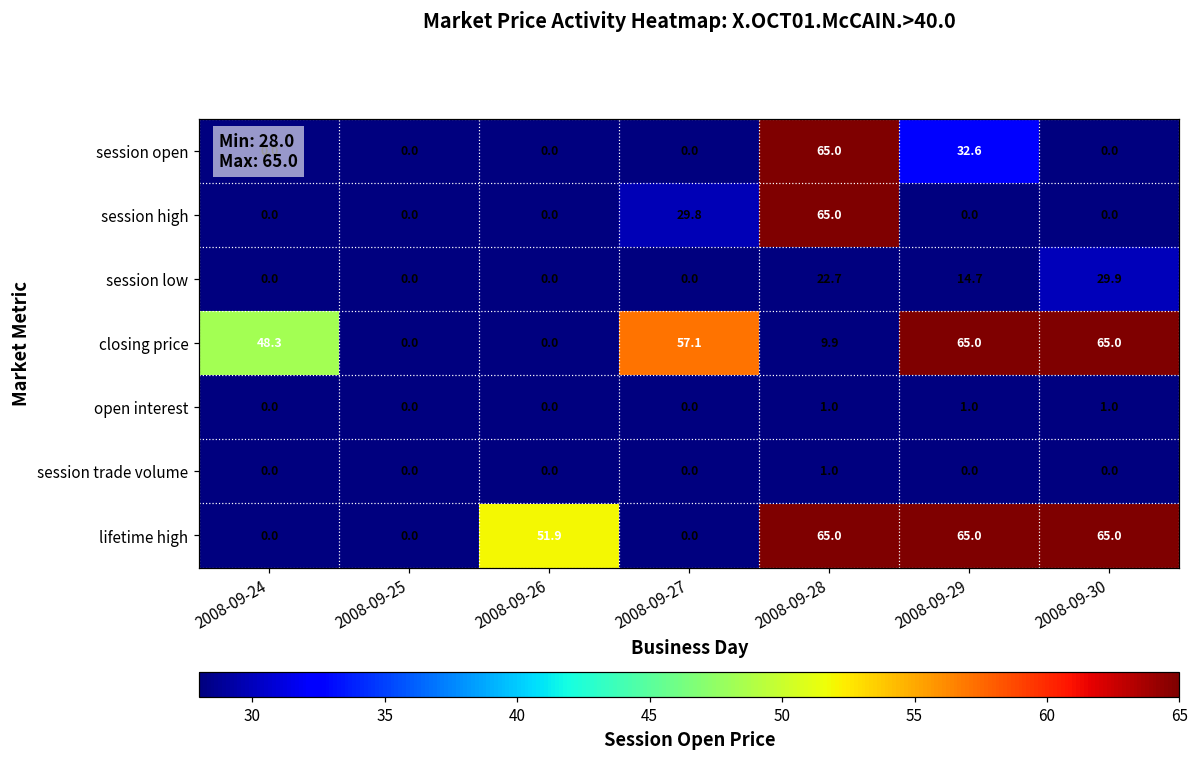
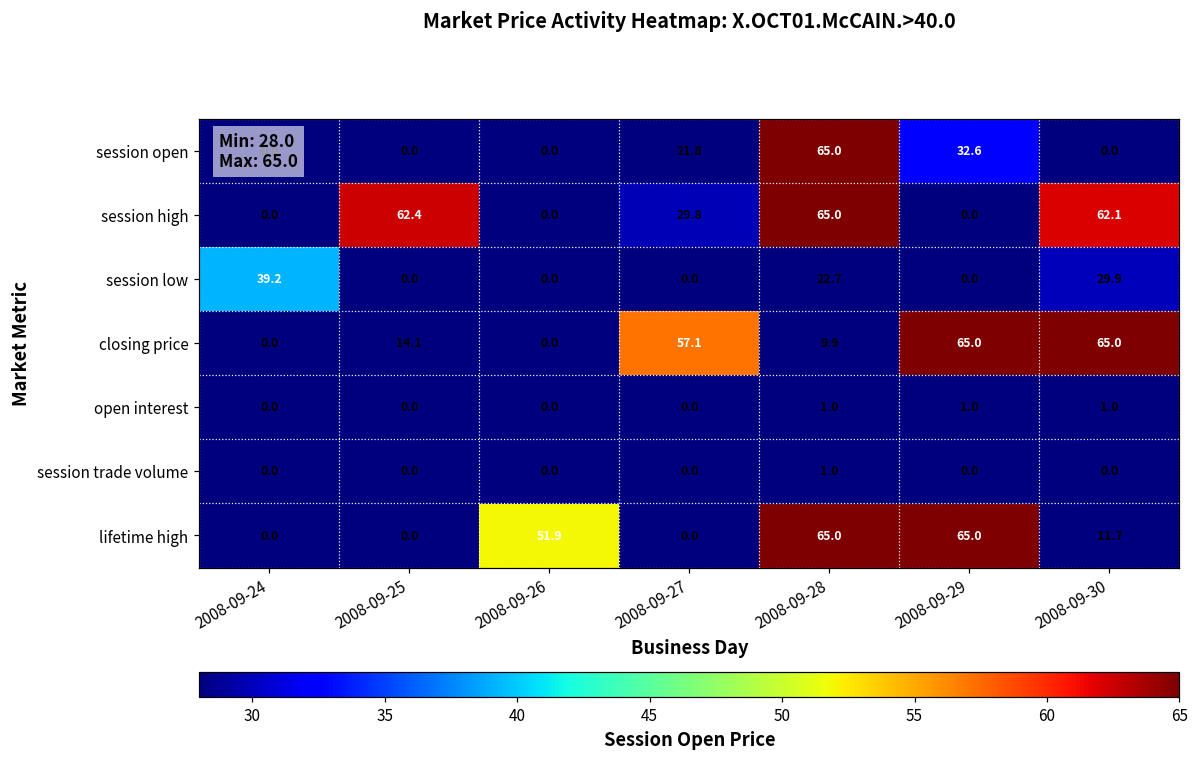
  {
    "session open": {
      "2008-09-25": 0.0,
      "2008-09-26": 0.0,
-     "2008-09-27": 0.0,
+     "2008-09-27": 21.8,
      "2008-09-28": 65.0,
      "2008-09-29": 32.6,
      "2008-09-30": 0.0
    },
    "session high": {
      "2008-09-24": 0.0,
-     "2008-09-25": 0.0,
+     "2008-09-25": 62.4,
      "2008-09-26": 0.0,
      "2008-09-27": 29.8,
      "2008-09-28": 65.0,
      "2008-09-29": 0.0,
-     "2008-09-30": 0.0
+     "2008-09-30": 62.1
    },
    "session low": {
-     "2008-09-24": 0.0,
+     "2008-09-24": 39.2,
      "2008-09-25": 0.0,
      "2008-09-26": 0.0,
      "2008-09-27": 0.0,
      "2008-09-28": 22.7,
-     "2008-09-29": 14.7,
+     "2008-09-29": 0.0,
      "2008-09-30": 29.9
    },
    "closing price": {
-     "2008-09-24": 48.3,
-     "2008-09-25": 0.0,
+     "2008-09-24": 0.0,
+     "2008-09-25": 14.1,
      "2008-09-26": 0.0,
      "2008-09-27": 57.1,
      "2008-09-28": 9.9,
      "2008-09-29": 65.0,
      "2008-09-30": 65.0
    },
    "open interest": {
      "2008-09-24": 0.0,
      "2008-09-25": 0.0,
      "2008-09-26": 0.0,
      "2008-09-27": 0.0,
      "2008-09-28": 1.0,
      "2008-09-29": 1.0,
      "2008-09-30": 1.0
    },
    "session trade volume": {
      "2008-09-24": 0.0,
      "2008-09-25": 0.0,
      "2008-09-26": 0.0,
      "2008-09-27": 0.0,
      "2008-09-28": 1.0,
      "2008-09-29": 0.0,
      "2008-09-30": 0.0
    },
    "lifetime high": {
      "2008-09-24": 0.0,
      "2008-09-25": 0.0,
      "2008-09-26": 51.9,
      "2008-09-27": 0.0,
      "2008-09-28": 65.0,
      "2008-09-29": 65.0,
-     "2008-09-30": 65.0
+     "2008-09-30": 11.7
    }
  }
